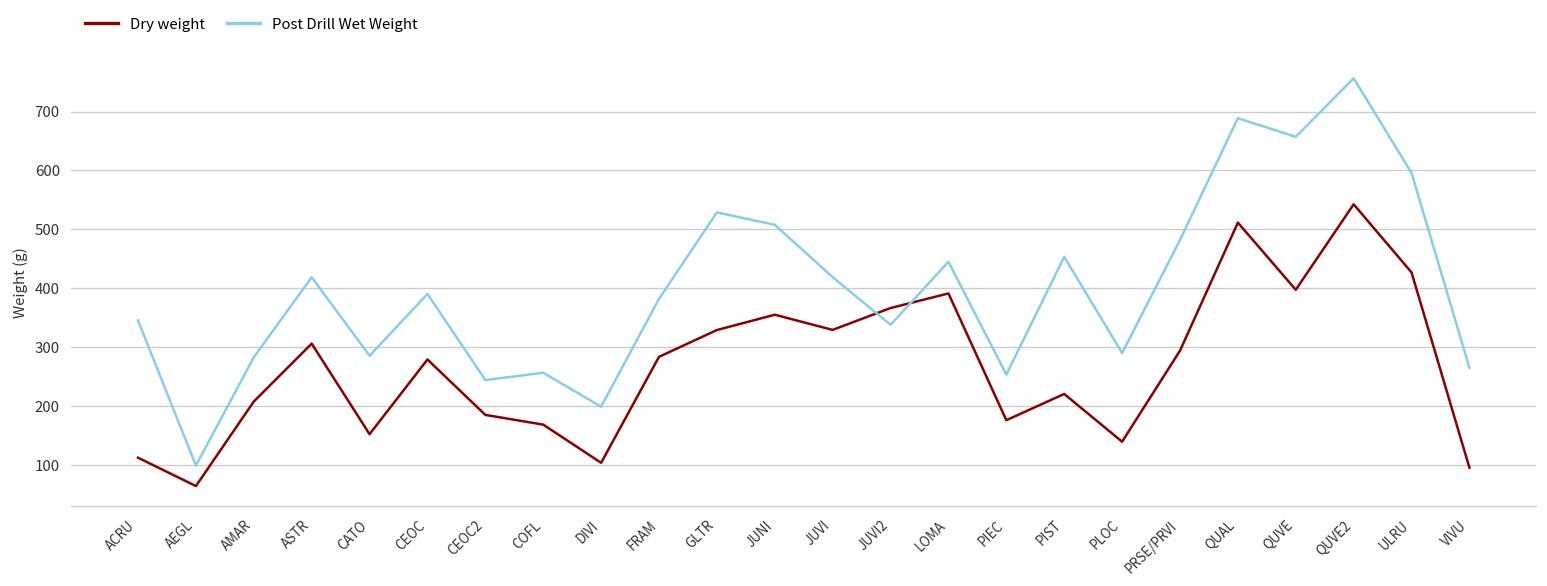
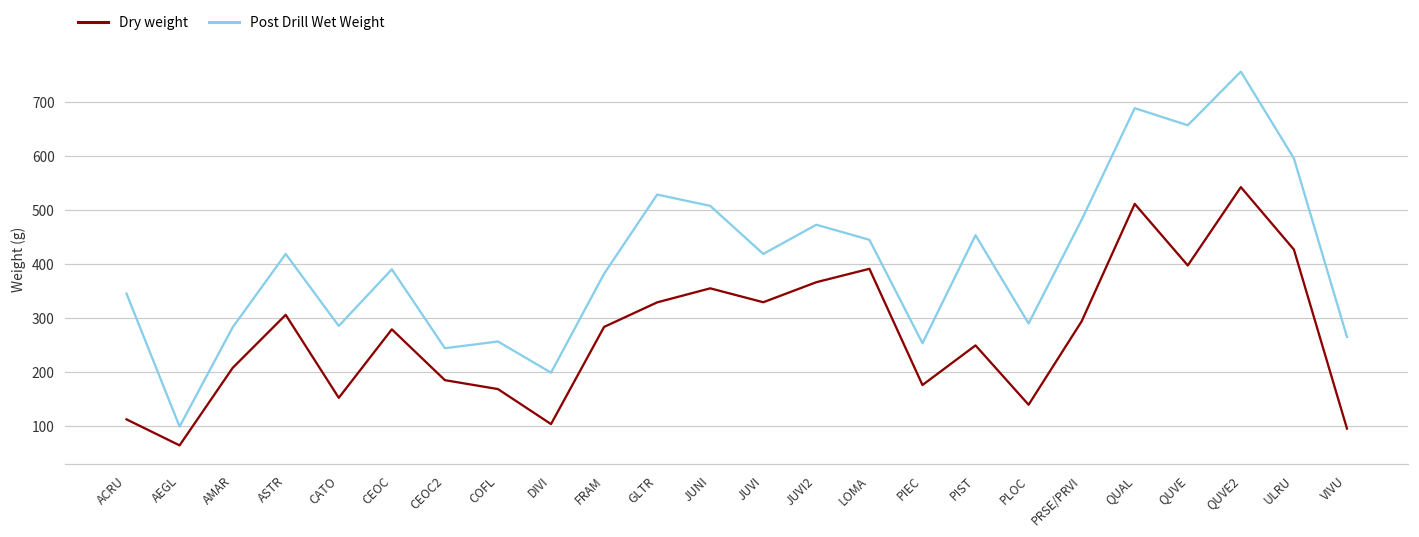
  {
    "Dry weight": {
      "ACRU": 110,
      "AEGL": 60,
      "AMAR": 210,
      "ASTR": 310,
      "CATO": 150,
      "CEOC": 280,
      "CEOC2": 190,
      "COFL": 170,
      "DIVI": 100,
      "FRAM": 280,
      "GLTR": 330,
      "JUNI": 360,
      "JUVI": 330,
      "JUVI2": 370,
      "LOMA": 390,
      "PIEC": 180,
-     "PIST": 220,
+     "PIST": 250,
      "PLOC": 140,
      "PRSE/PRVI": 290,
      "QUAL": 510,
      "QUVE": 400,
      "QUVE2": 540,
      "ULRU": 430,
      "VIVU": 100
    },
    "Post Drill Wet Weight": {
      "ACRU": 350,
      "AEGL": 100,
      "AMAR": 280,
      "ASTR": 420,
      "CATO": 290,
      "CEOC": 390,
      "CEOC2": 240,
      "COFL": 260,
      "DIVI": 200,
      "FRAM": 380,
      "GLTR": 530,
      "JUNI": 510,
      "JUVI": 420,
-     "JUVI2": 340,
+     "JUVI2": 470,
      "LOMA": 440,
      "PIEC": 250,
      "PIST": 450,
      "PLOC": 290,
      "PRSE/PRVI": 480,
      "QUAL": 690,
      "QUVE": 660,
      "QUVE2": 760,
      "ULRU": 600,
      "VIVU": 270
    }
  }
